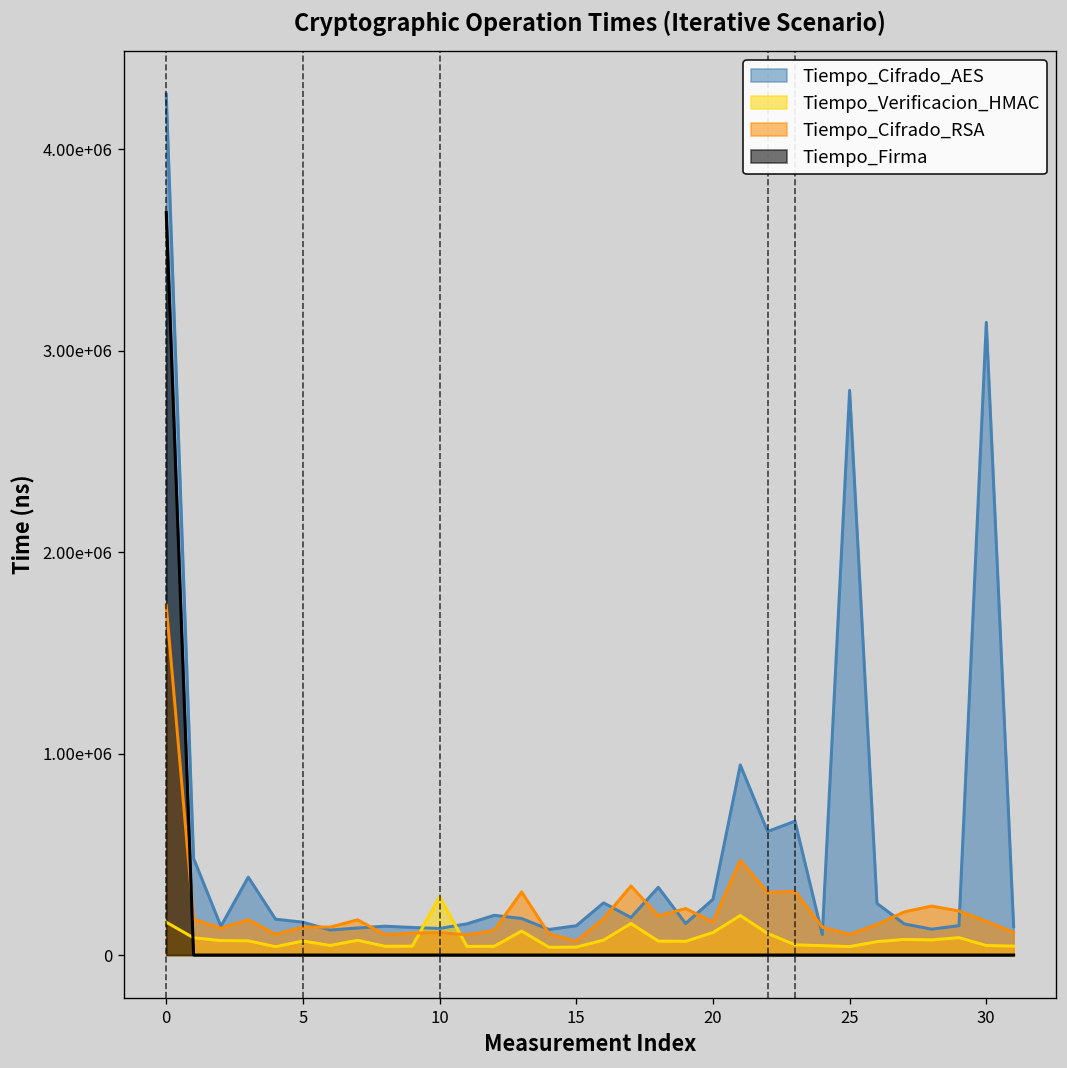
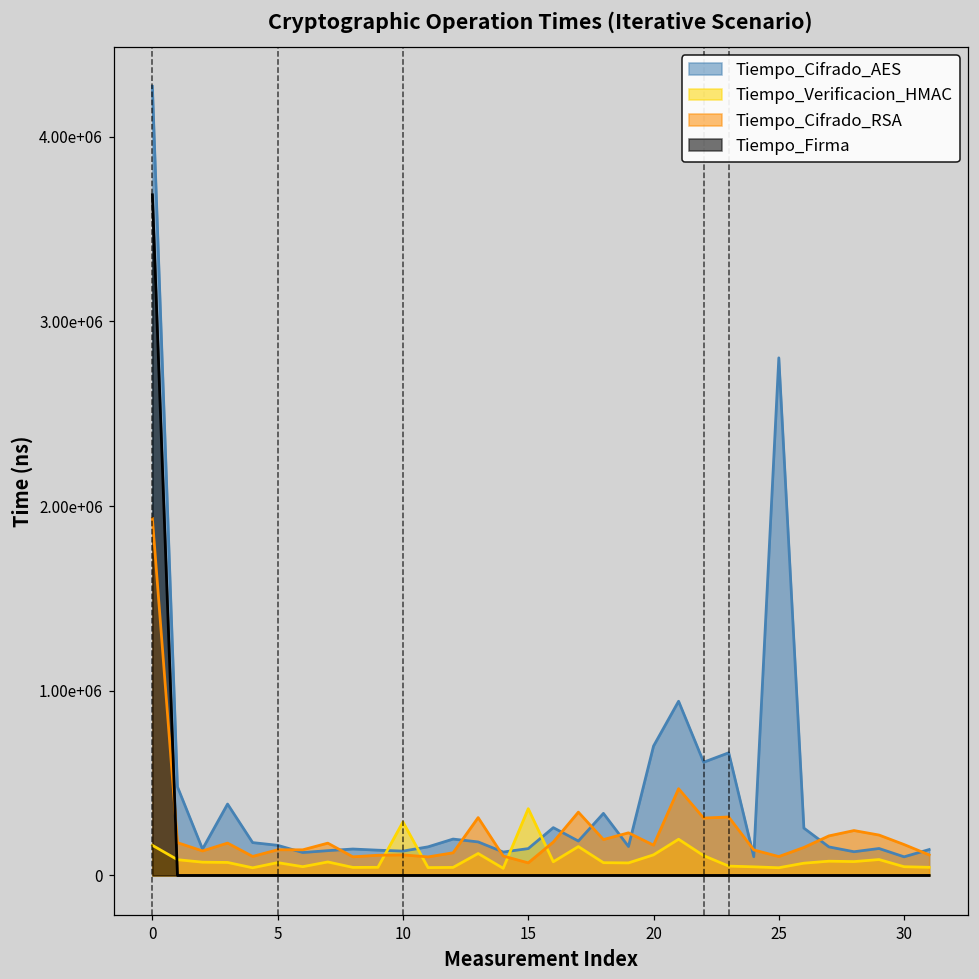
  {
    "Tiempo_Cifrado_AES": {
      "0": 4270000,
      "5": 160000,
      "10": 130000,
      "15": 150000,
-     "20": 280000,
+     "20": 700000,
      "25": 2800000,
-     "30": 3140000
+     "30": 100000
    },
    "Tiempo_Verificacion_HMAC": {
      "0": 160000,
      "5": 70000,
      "10": 290000,
-     "15": 40000,
+     "15": 360000,
      "20": 110000,
      "25": 40000,
      "30": 50000
    },
    "Tiempo_Cifrado_RSA": {
-     "0": 1740000,
+     "0": 1930000,
      "5": 140000,
      "10": 110000,
      "15": 70000,
      "20": 160000,
      "25": 100000,
      "30": 170000
    },
    "Tiempo_Firma": {
      "0": 3690000,
      "5": 0,
      "10": 0,
      "15": 0,
      "20": 0,
      "25": 0,
      "30": 0
    }
  }
